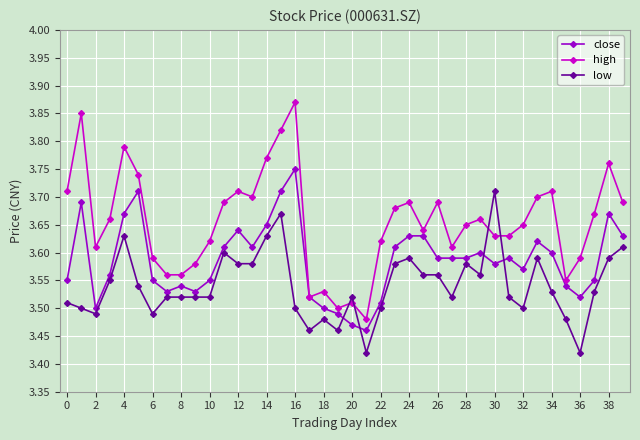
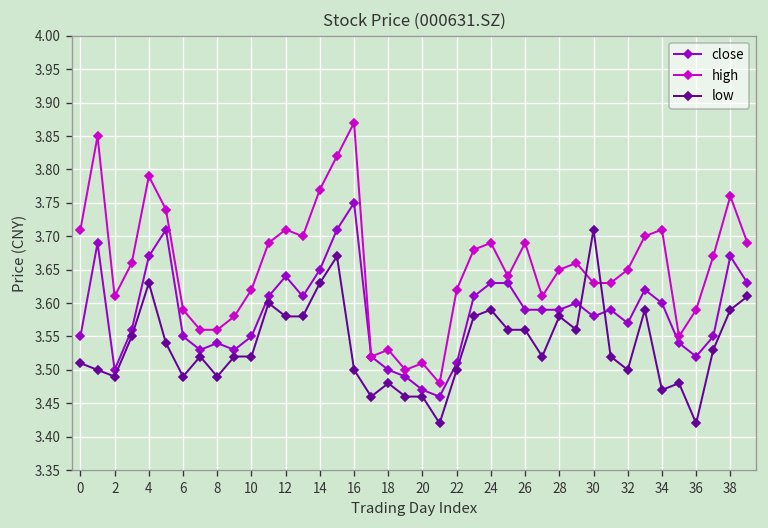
  {
    "low": {
      "0": 3.51,
      "2": 3.49,
      "4": 3.63,
      "6": 3.49,
-     "8": 3.52,
+     "8": 3.49,
      "10": 3.52,
      "12": 3.58,
      "14": 3.63,
      "16": 3.50,
      "18": 3.48,
-     "20": 3.52,
+     "20": 3.46,
      "22": 3.50,
      "24": 3.59,
      "26": 3.56,
      "28": 3.58,
      "30": 3.71,
      "32": 3.50,
-     "34": 3.53,
+     "34": 3.47,
      "36": 3.42,
      "38": 3.59
    }
  }
